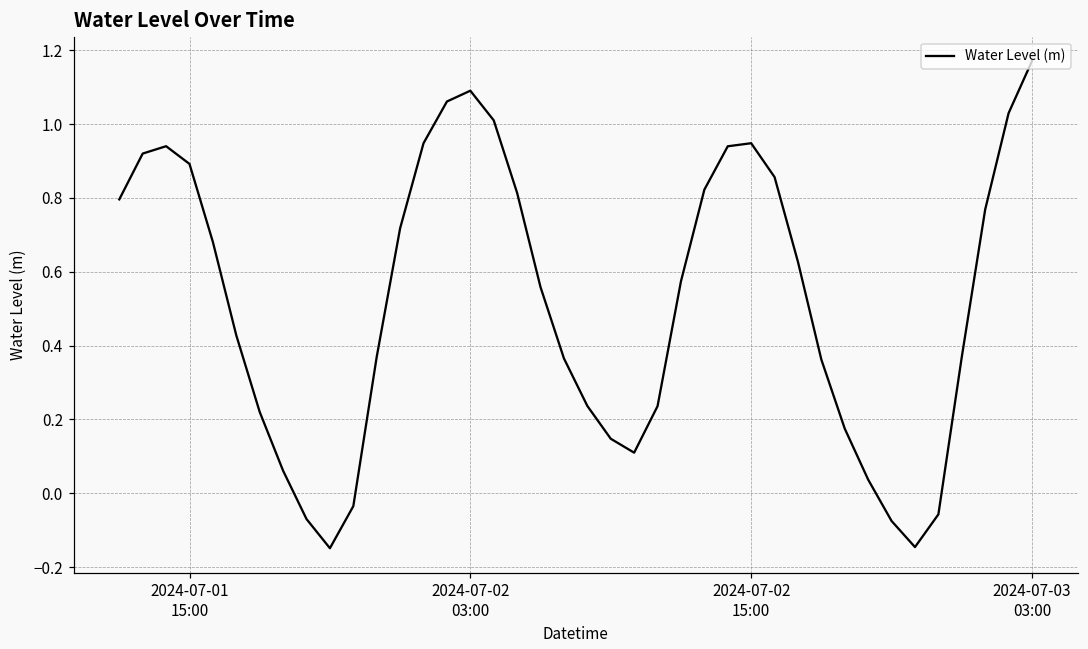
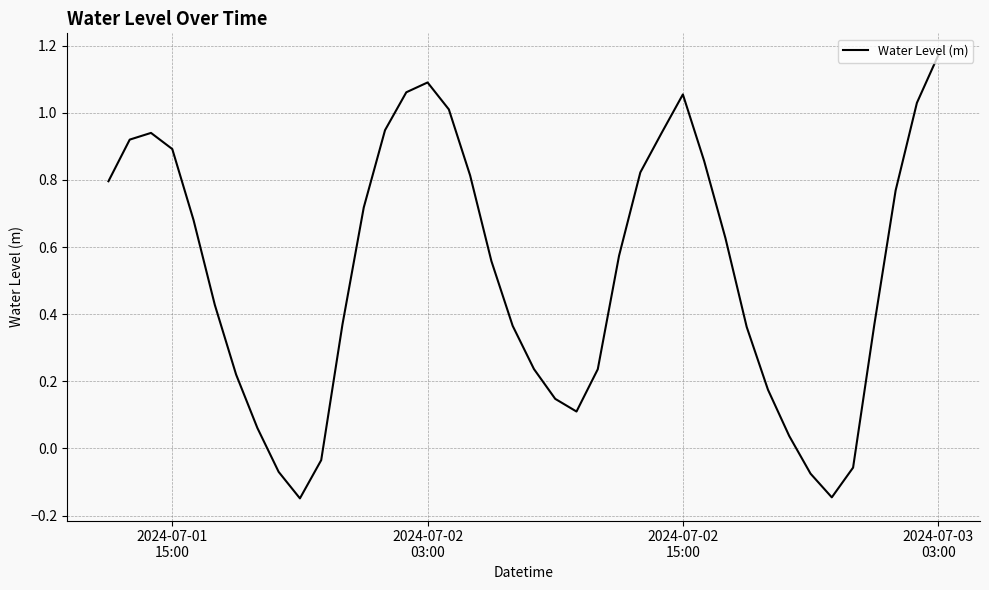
  {
    "2024-07-01 15:00": 0.89,
    "2024-07-02 03:00": 1.09,
-   "2024-07-02 15:00": 0.95
+   "2024-07-02 15:00": 1.05
  }
